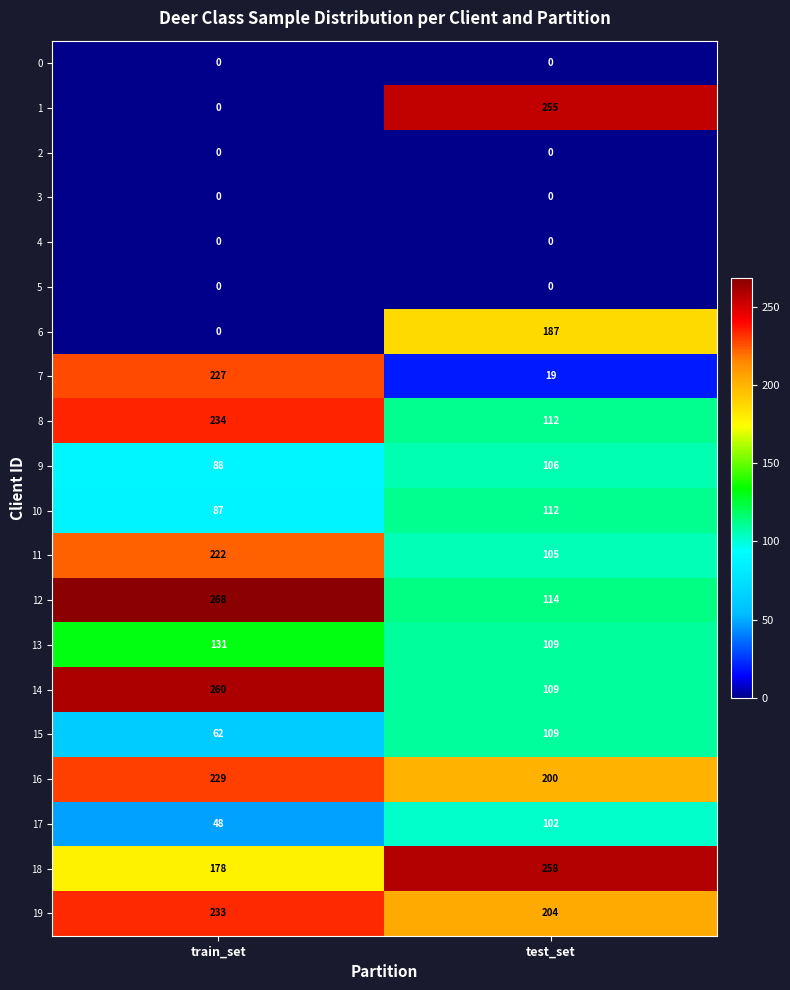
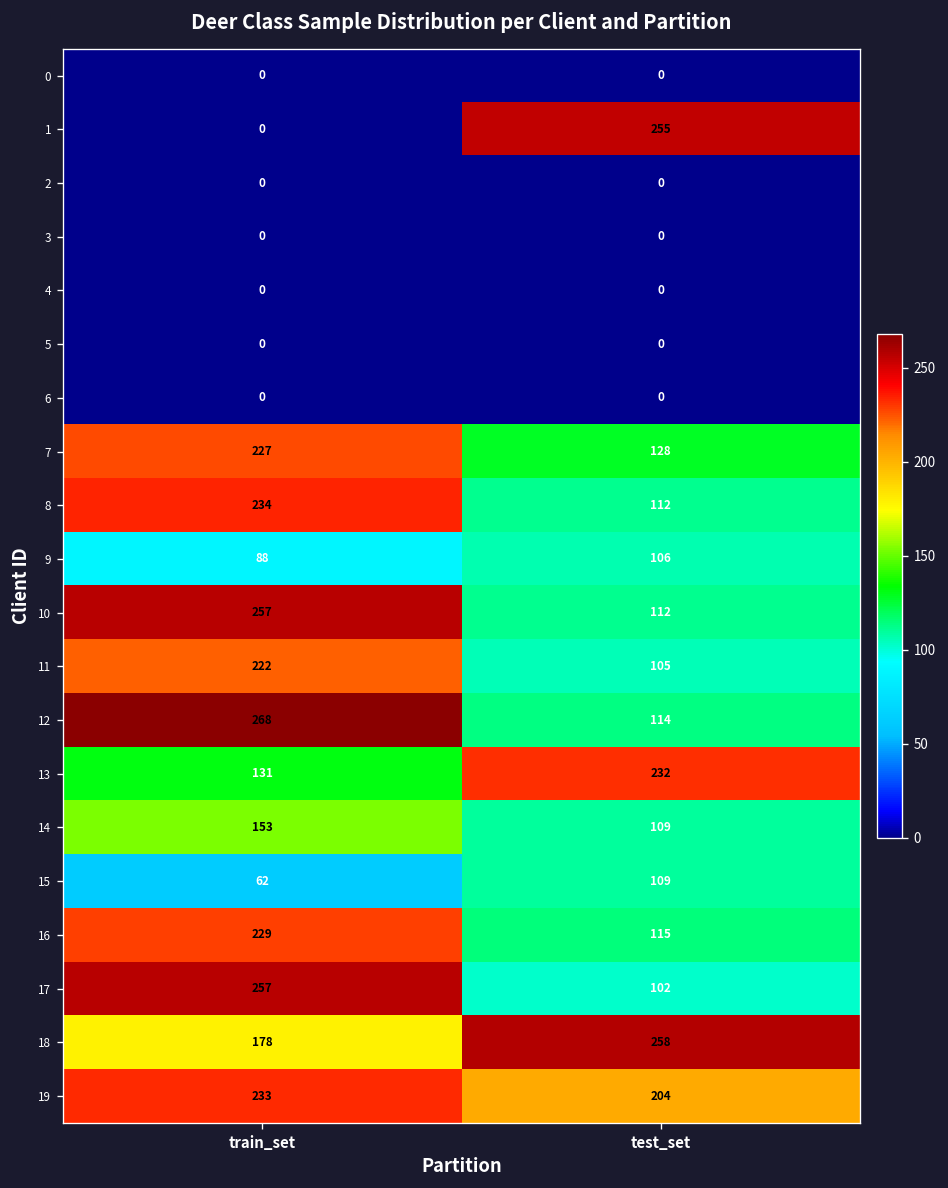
  {
    "0": {
      "train_set": 0,
      "test_set": 0
    },
    "1": {
      "train_set": 0,
      "test_set": 255
    },
    "2": {
      "train_set": 0,
      "test_set": 0
    },
    "3": {
      "train_set": 0,
      "test_set": 0
    },
    "4": {
      "train_set": 0,
      "test_set": 0
    },
    "5": {
      "train_set": 0,
      "test_set": 0
    },
    "6": {
      "train_set": 0,
-     "test_set": 187
+     "test_set": 0
    },
    "7": {
      "train_set": 227,
-     "test_set": 19
+     "test_set": 128
    },
    "8": {
      "train_set": 234,
      "test_set": 112
    },
    "9": {
      "train_set": 88,
      "test_set": 106
    },
    "10": {
-     "train_set": 87,
+     "train_set": 257,
      "test_set": 112
    },
    "11": {
      "train_set": 222,
      "test_set": 105
    },
    "12": {
      "train_set": 268,
      "test_set": 114
    },
    "13": {
      "train_set": 131,
-     "test_set": 109
+     "test_set": 232
    },
    "14": {
-     "train_set": 260,
+     "train_set": 153,
      "test_set": 109
    },
    "15": {
      "train_set": 62,
      "test_set": 109
    },
    "16": {
      "train_set": 229,
-     "test_set": 200
+     "test_set": 115
    },
    "17": {
-     "train_set": 48,
+     "train_set": 257,
      "test_set": 102
    },
    "18": {
      "train_set": 178,
      "test_set": 258
    },
    "19": {
      "train_set": 233,
      "test_set": 204
    }
  }
